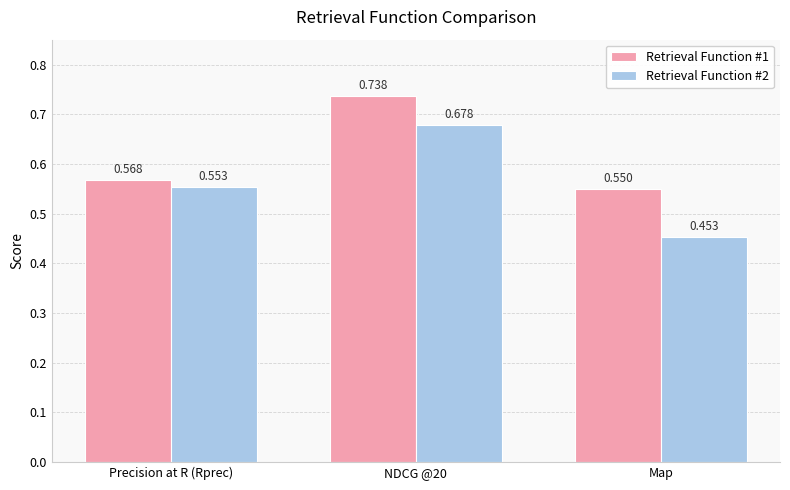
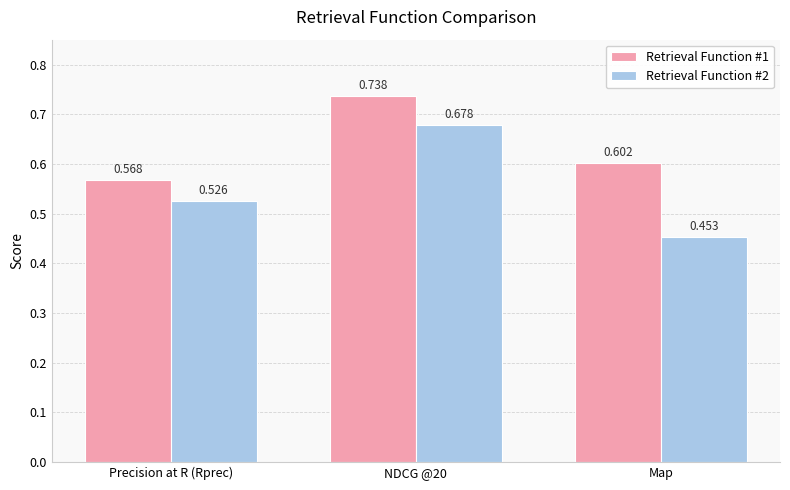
  {
    "Retrieval Function #1": {
      "Precision at R (Rprec)": 0.568,
      "NDCG @20": 0.738,
-     "Map": 0.550
+     "Map": 0.602
    },
    "Retrieval Function #2": {
-     "Precision at R (Rprec)": 0.553,
+     "Precision at R (Rprec)": 0.526,
      "NDCG @20": 0.678,
      "Map": 0.453
    }
  }
